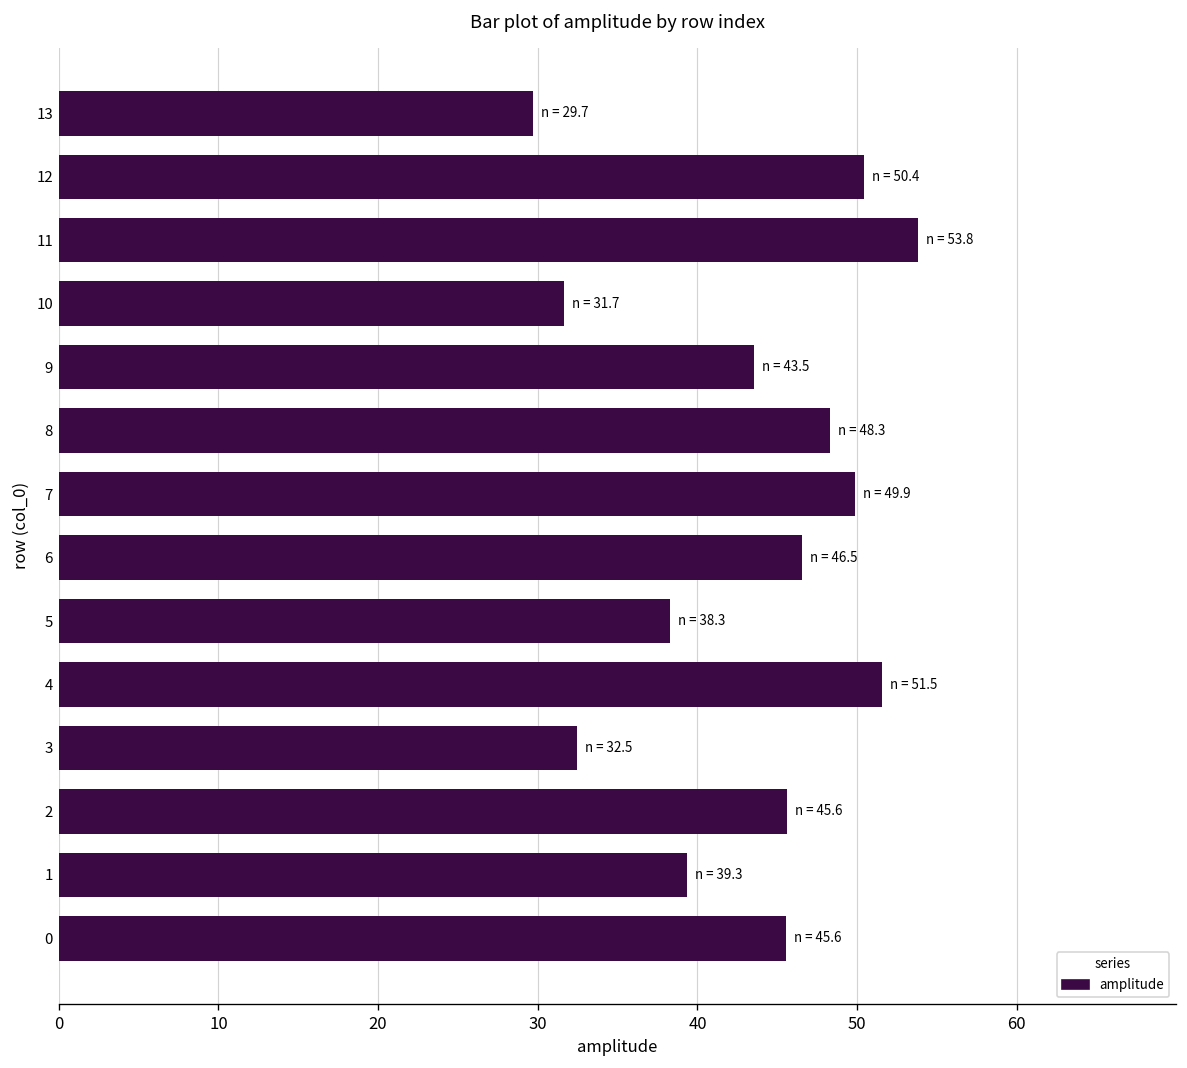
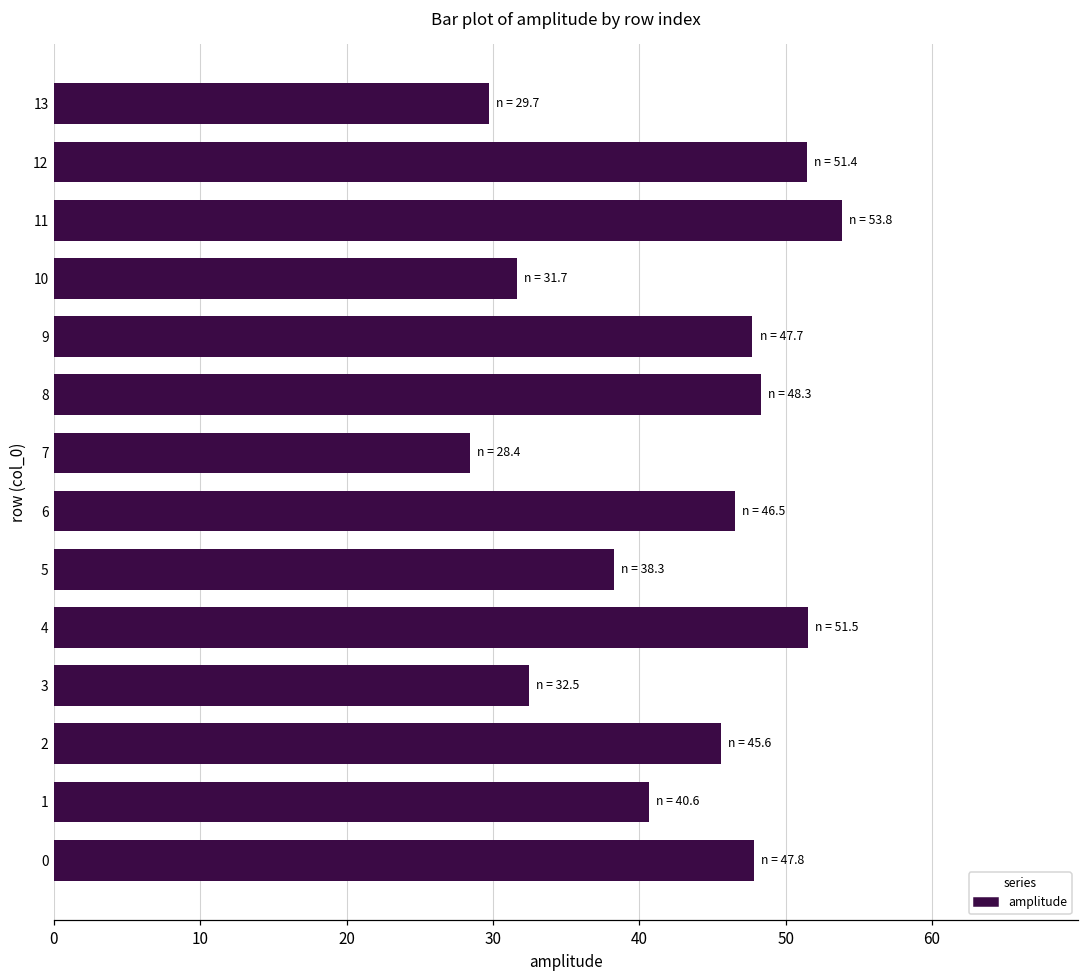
  {
    "13": 29.7,
-   "12": 50.4,
+   "12": 51.4,
    "11": 53.8,
    "10": 31.7,
-   "9": 43.5,
+   "9": 47.7,
    "8": 48.3,
-   "7": 49.9,
+   "7": 28.4,
    "6": 46.5,
    "5": 38.3,
    "4": 51.5,
    "3": 32.5,
    "2": 45.6,
-   "1": 39.3,
-   "0": 45.6
+   "1": 40.6,
+   "0": 47.8
  }
